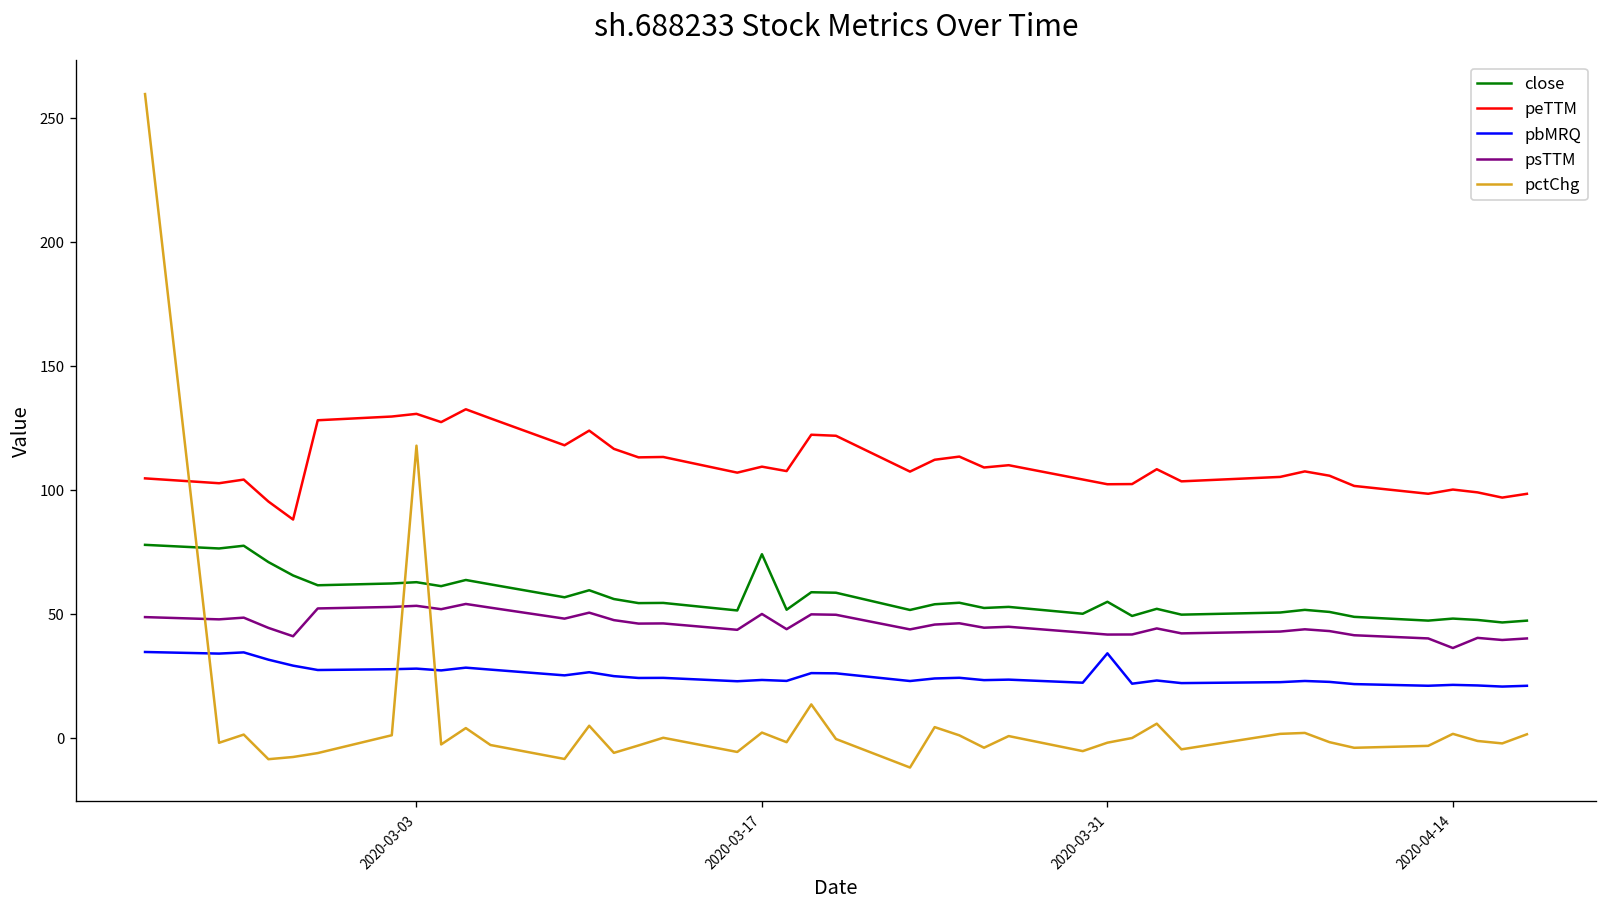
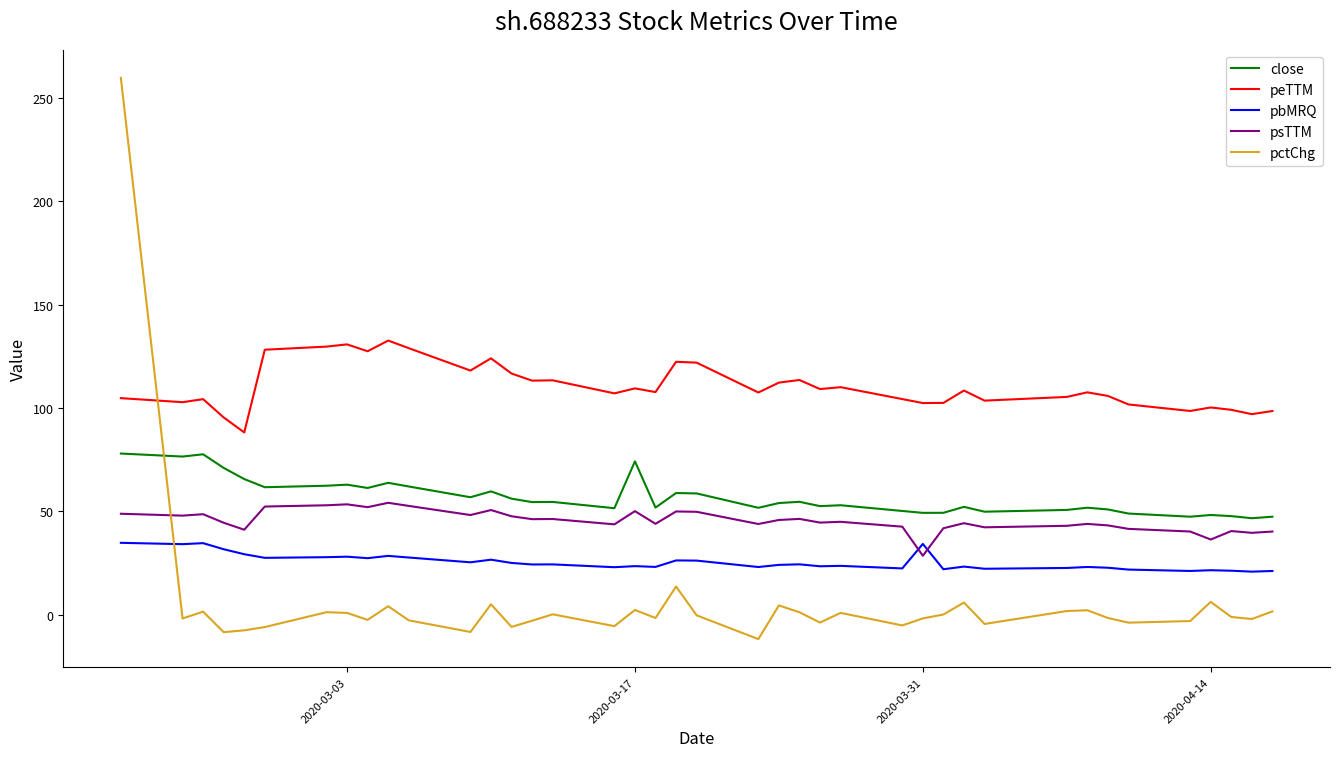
  {
    "close": {
      "2020-03-03": 63,
      "2020-03-17": 74,
-     "2020-03-31": 55,
+     "2020-03-31": 49,
      "2020-04-14": 48
    },
    "peTTM": {
      "2020-03-03": 131,
      "2020-03-17": 109,
      "2020-03-31": 102,
      "2020-04-14": 100
    },
    "pbMRQ": {
      "2020-03-03": 28,
      "2020-03-17": 23,
      "2020-03-31": 34,
      "2020-04-14": 21
    },
    "psTTM": {
      "2020-03-03": 53,
      "2020-03-17": 50,
-     "2020-03-31": 42,
+     "2020-03-31": 28,
      "2020-04-14": 36
    },
    "pctChg": {
-     "2020-03-03": 118,
+     "2020-03-03": 1,
      "2020-03-17": 2,
      "2020-03-31": -2,
-     "2020-04-14": 2
+     "2020-04-14": 6
    }
  }
